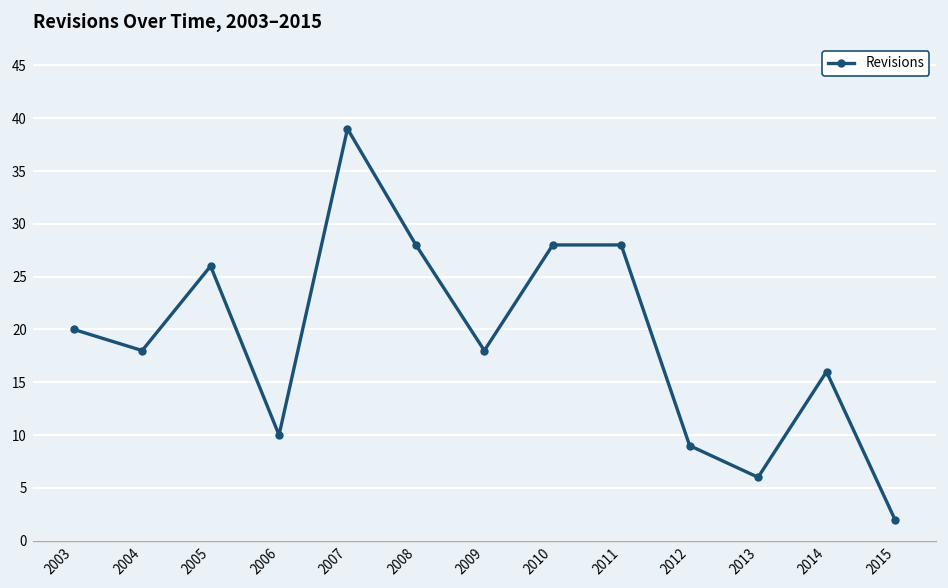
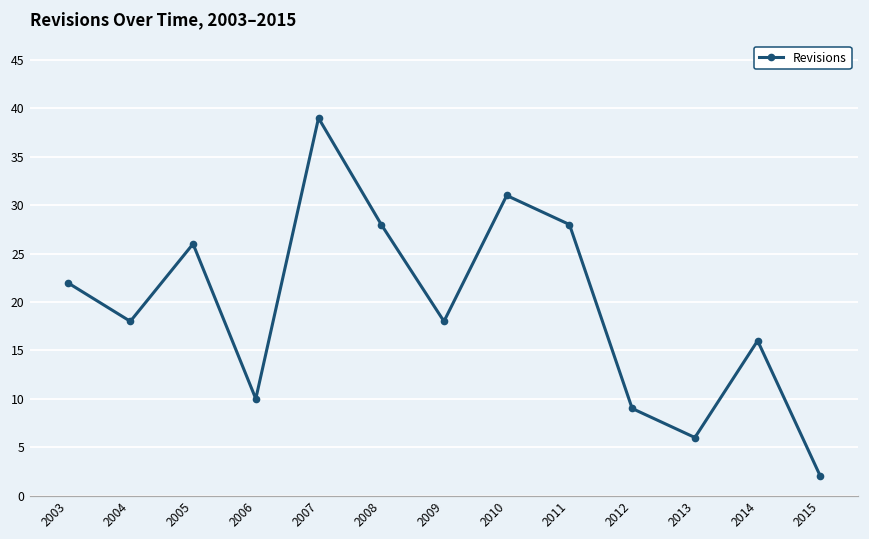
  {
-   "2003": 20,
+   "2003": 22,
    "2004": 18,
    "2005": 26,
    "2006": 10,
    "2007": 39,
    "2008": 28,
    "2009": 18,
-   "2010": 28,
+   "2010": 31,
    "2011": 28,
    "2012": 9,
    "2013": 6,
    "2014": 16,
    "2015": 2
  }
